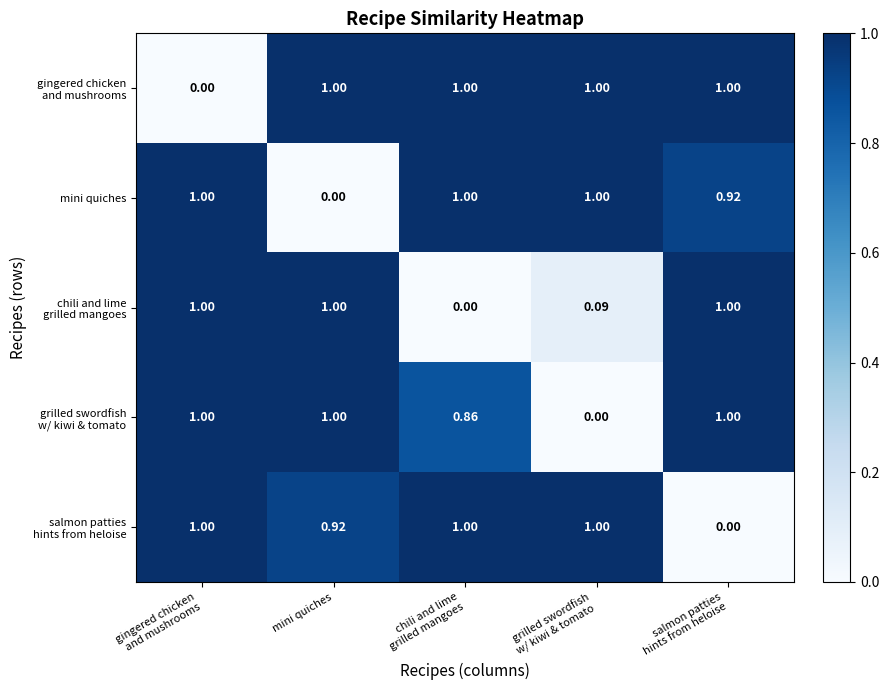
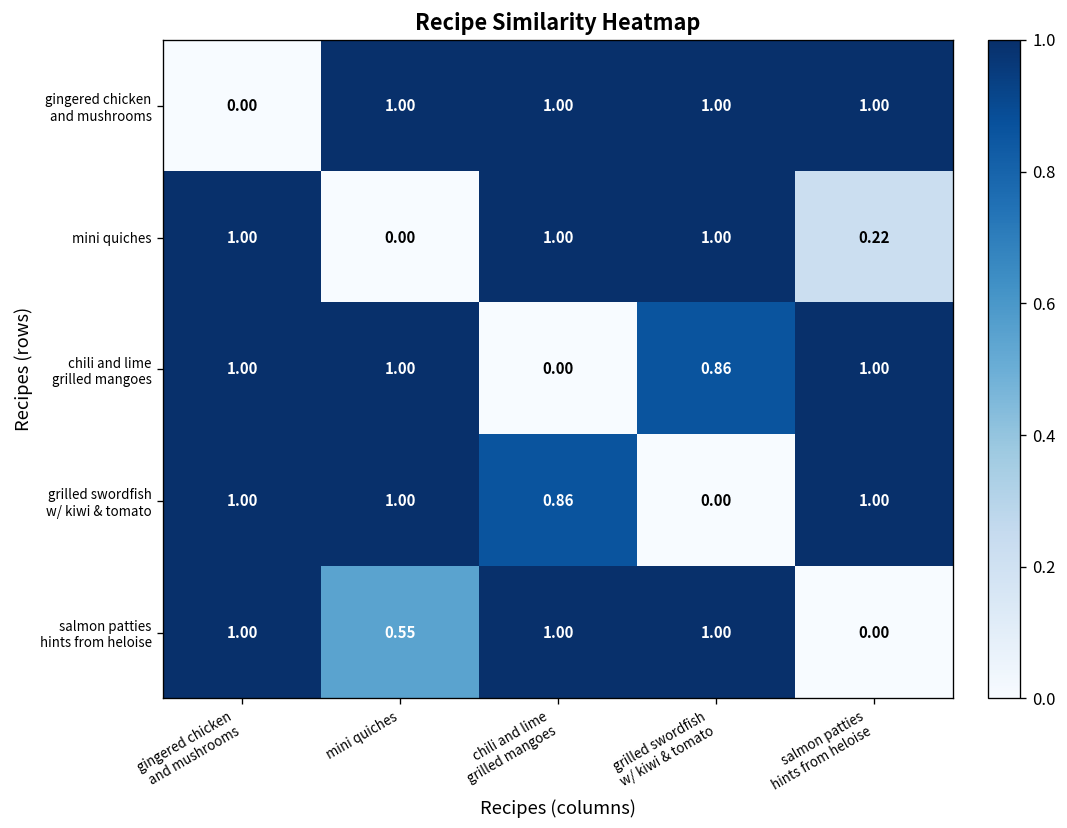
  {
    "gingered chicken and mushrooms": {
      "gingered chicken and mushrooms": 0.00,
      "mini quiches": 1.00,
      "chili and lime grilled mangoes": 1.00,
      "grilled swordfish w/ kiwi & tomato": 1.00,
      "salmon patties hints from heloise": 1.00
    },
    "mini quiches": {
      "gingered chicken and mushrooms": 1.00,
      "mini quiches": 0.00,
      "chili and lime grilled mangoes": 1.00,
      "grilled swordfish w/ kiwi & tomato": 1.00,
-     "salmon patties hints from heloise": 0.92
+     "salmon patties hints from heloise": 0.22
    },
    "chili and lime grilled mangoes": {
      "gingered chicken and mushrooms": 1.00,
      "mini quiches": 1.00,
      "chili and lime grilled mangoes": 0.00,
-     "grilled swordfish w/ kiwi & tomato": 0.09,
+     "grilled swordfish w/ kiwi & tomato": 0.86,
      "salmon patties hints from heloise": 1.00
    },
    "grilled swordfish w/ kiwi & tomato": {
      "gingered chicken and mushrooms": 1.00,
      "mini quiches": 1.00,
      "chili and lime grilled mangoes": 0.86,
      "grilled swordfish w/ kiwi & tomato": 0.00,
      "salmon patties hints from heloise": 1.00
    },
    "salmon patties hints from heloise": {
      "gingered chicken and mushrooms": 1.00,
-     "mini quiches": 0.92,
+     "mini quiches": 0.55,
      "chili and lime grilled mangoes": 1.00,
      "grilled swordfish w/ kiwi & tomato": 1.00,
      "salmon patties hints from heloise": 0.00
    }
  }
